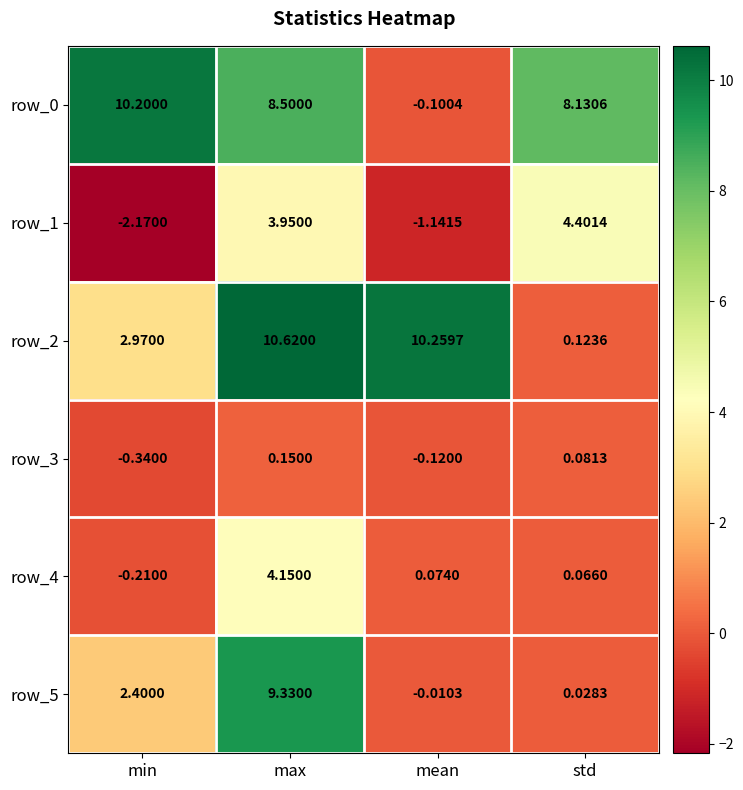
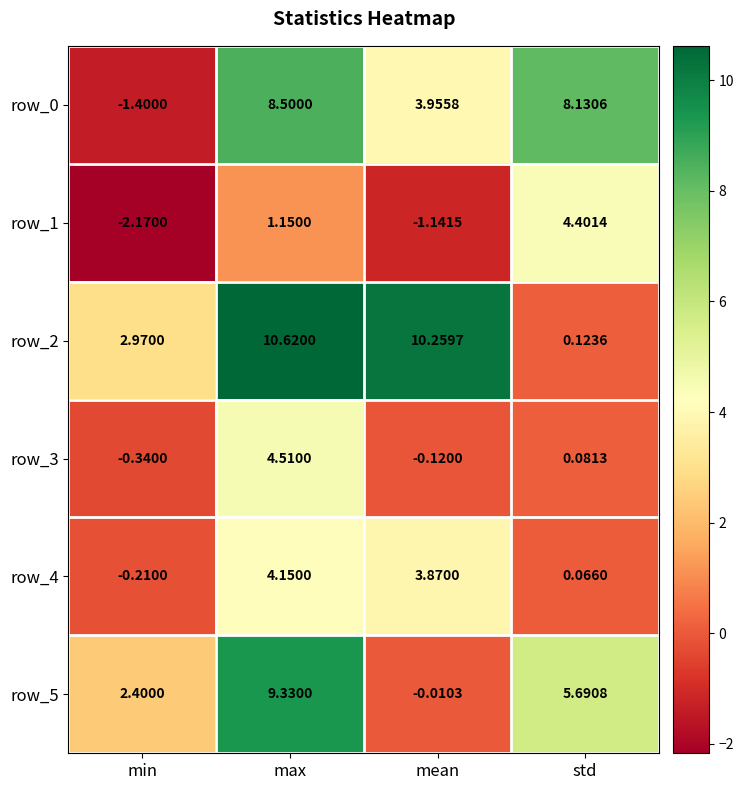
  {
    "row_0": {
-     "min": 10.2000,
+     "min": -1.4000,
      "max": 8.5000,
-     "mean": -0.1004,
+     "mean": 3.9558,
      "std": 8.1306
    },
    "row_1": {
      "min": -2.1700,
-     "max": 3.9500,
+     "max": 1.1500,
      "mean": -1.1415,
      "std": 4.4014
    },
    "row_2": {
      "min": 2.9700,
      "max": 10.6200,
      "mean": 10.2597,
      "std": 0.1236
    },
    "row_3": {
      "min": -0.3400,
-     "max": 0.1500,
+     "max": 4.5100,
      "mean": -0.1200,
      "std": 0.0813
    },
    "row_4": {
      "min": -0.2100,
      "max": 4.1500,
-     "mean": 0.0740,
+     "mean": 3.8700,
      "std": 0.0660
    },
    "row_5": {
      "min": 2.4000,
      "max": 9.3300,
      "mean": -0.0103,
-     "std": 0.0283
+     "std": 5.6908
    }
  }
